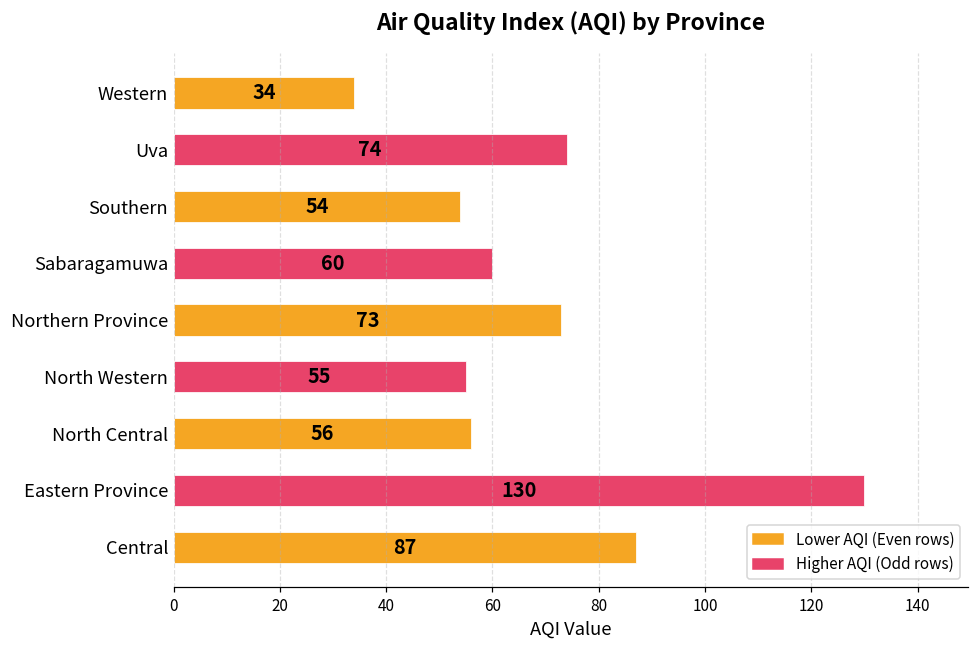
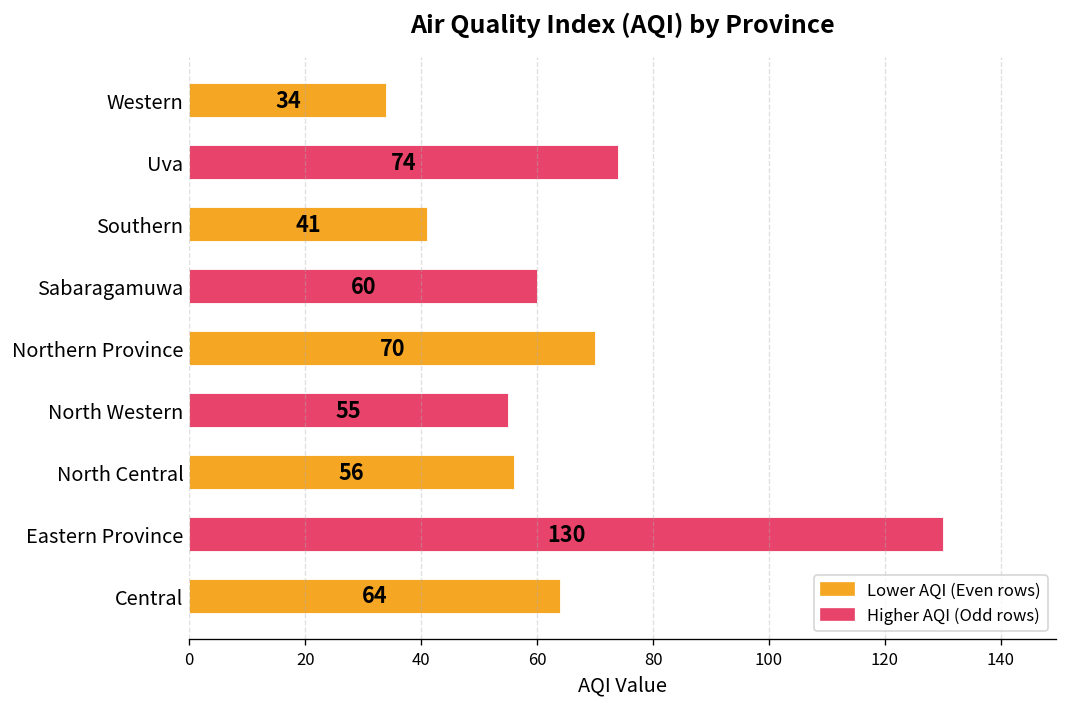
  {
    "Western": 34,
    "Uva": 74,
-   "Southern": 54,
+   "Southern": 41,
    "Sabaragamuwa": 60,
-   "Northern Province": 73,
+   "Northern Province": 70,
    "North Western": 55,
    "North Central": 56,
    "Eastern Province": 130,
-   "Central": 87
+   "Central": 64
  }
